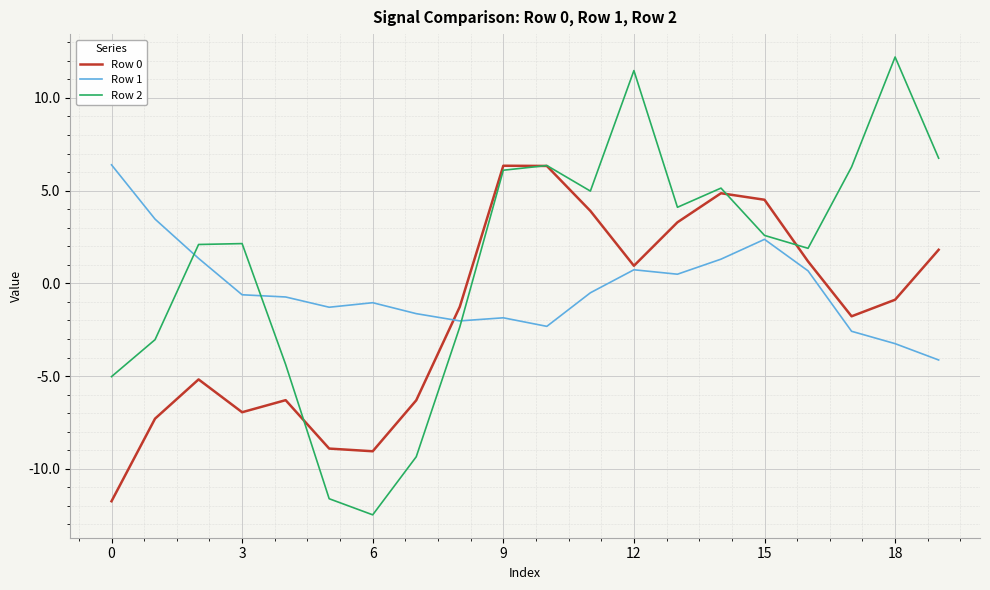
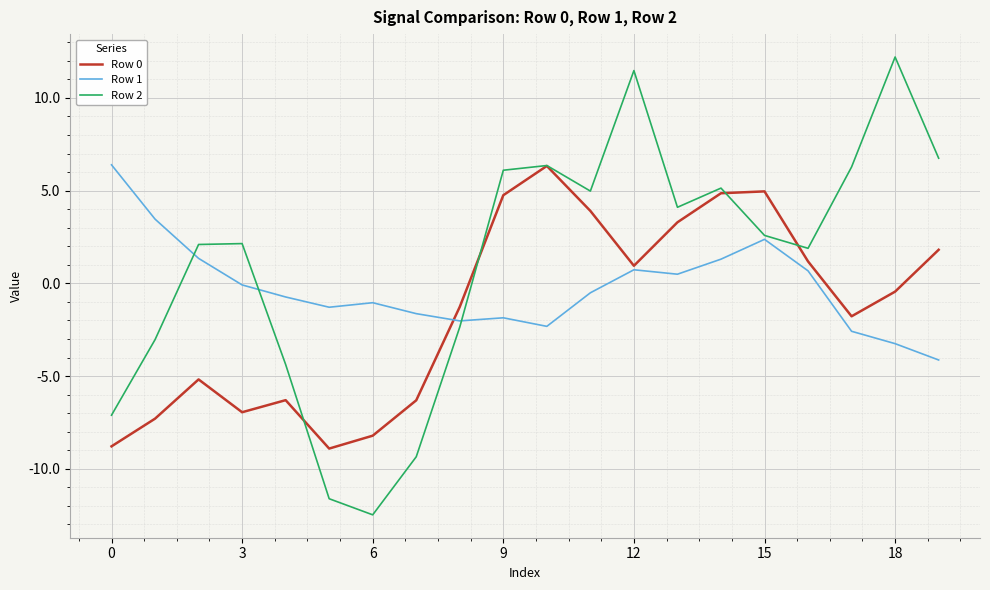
  {
    "Row 0": {
-     "0": -11.8,
+     "0": -8.8,
      "3": -7.0,
-     "6": -9.1,
-     "9": 6.3,
+     "6": -8.2,
+     "9": 4.8,
      "12": 0.9,
-     "15": 4.5,
-     "18": -0.9
+     "15": 5.0,
+     "18": -0.4
    },
    "Row 1": {
      "0": 6.4,
-     "3": -0.6,
+     "3": -0.1,
      "6": -1.0,
      "9": -1.9,
      "12": 0.7,
      "15": 2.4,
      "18": -3.3
    },
    "Row 2": {
-     "0": -5.0,
+     "0": -7.1,
      "3": 2.1,
      "6": -12.5,
      "9": 6.1,
      "12": 11.5,
      "15": 2.6,
      "18": 12.2
    }
  }
